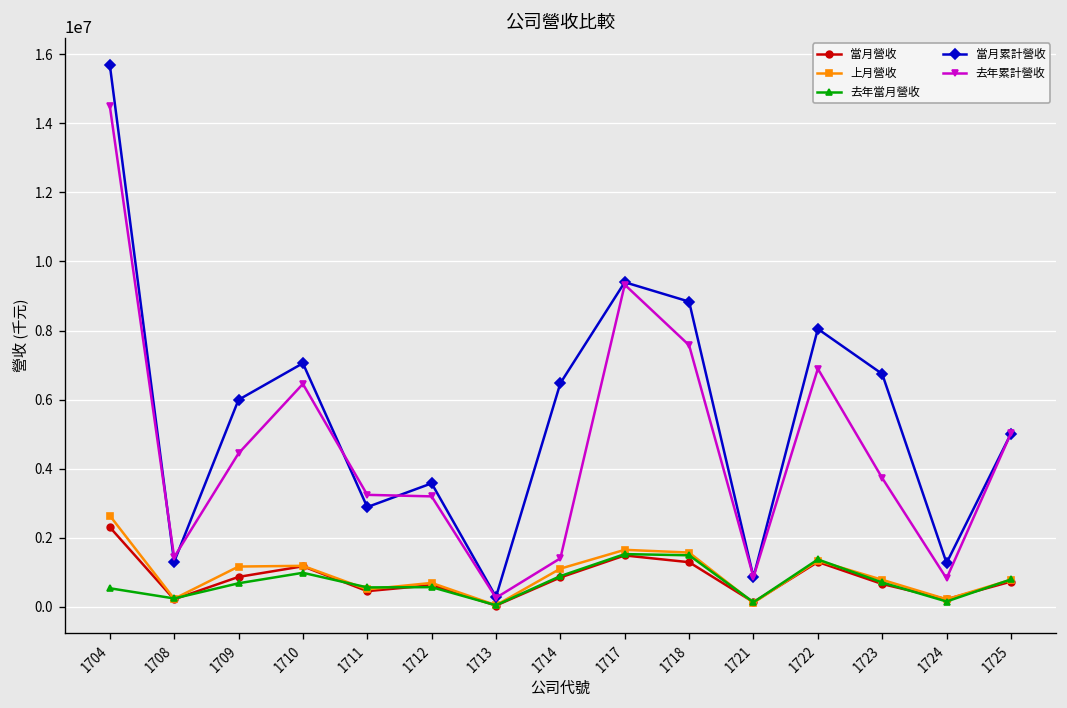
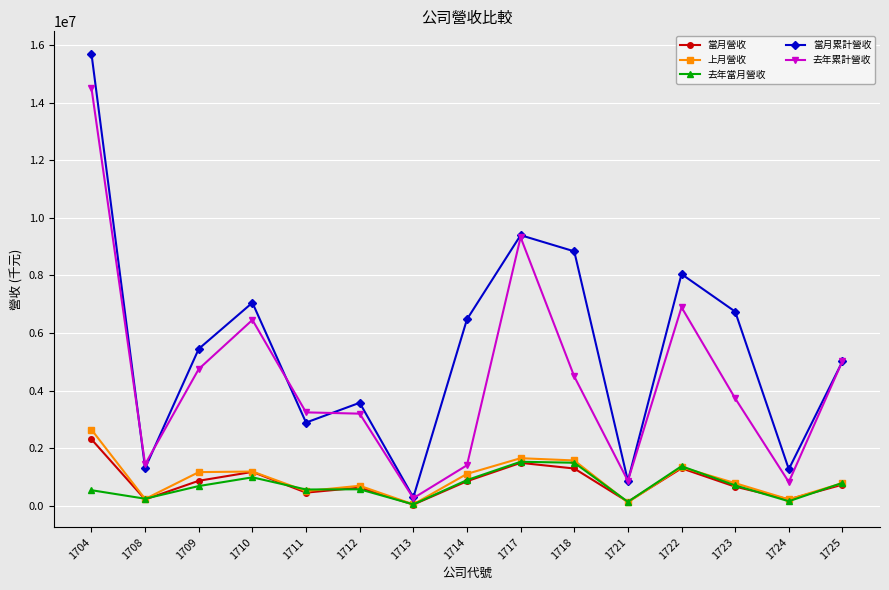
  {
    "當月營收": {
      "1704": 2300000,
      "1709": 900000,
      "1718": 1300000
    },
    "上月營收": {
      "1704": 2600000,
      "1709": 1200000,
      "1714": 1100000,
      "1717": 1700000
    },
    "去年當月營收": {
      "1704": 500000,
      "1709": 700000,
      "1710": 1000000
    },
    "當月累計營收": {
      "1704": 15700000,
      "1708": 1300000,
-     "1709": 6000000,
+     "1709": 5500000,
      "1710": 7100000,
      "1711": 2900000,
      "1712": 3600000,
      "1714": 6500000,
      "1718": 8800000,
      "1722": 8000000,
      "1723": 6700000,
      "1724": 1300000
    },
    "去年累計營收": {
      "1704": 14500000,
      "1708": 1400000,
-     "1709": 4400000,
+     "1709": 4700000,
      "1710": 6500000,
      "1711": 3200000,
      "1712": 3200000,
      "1714": 1400000,
-     "1718": 7600000,
+     "1718": 4500000,
      "1722": 6900000,
      "1723": 3700000,
      "1724": 800000
    }
  }
